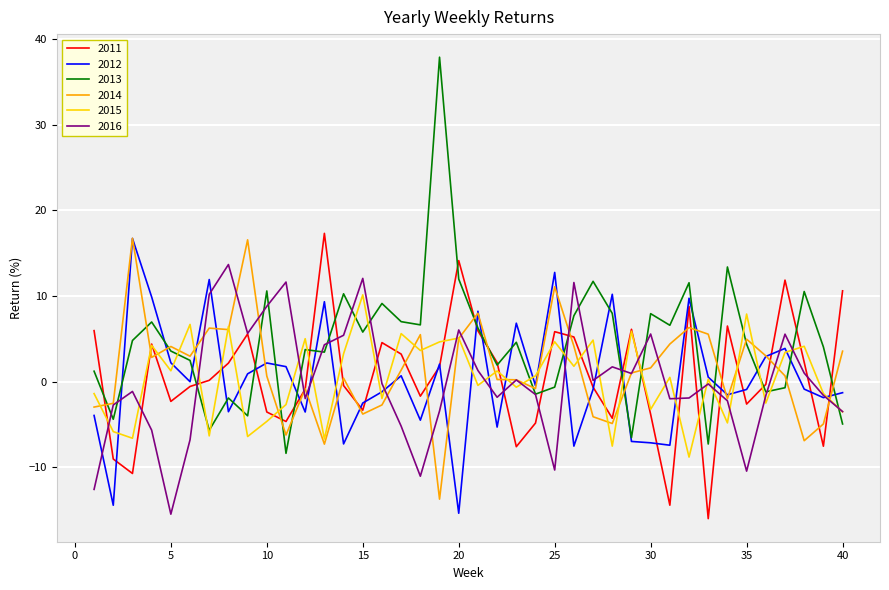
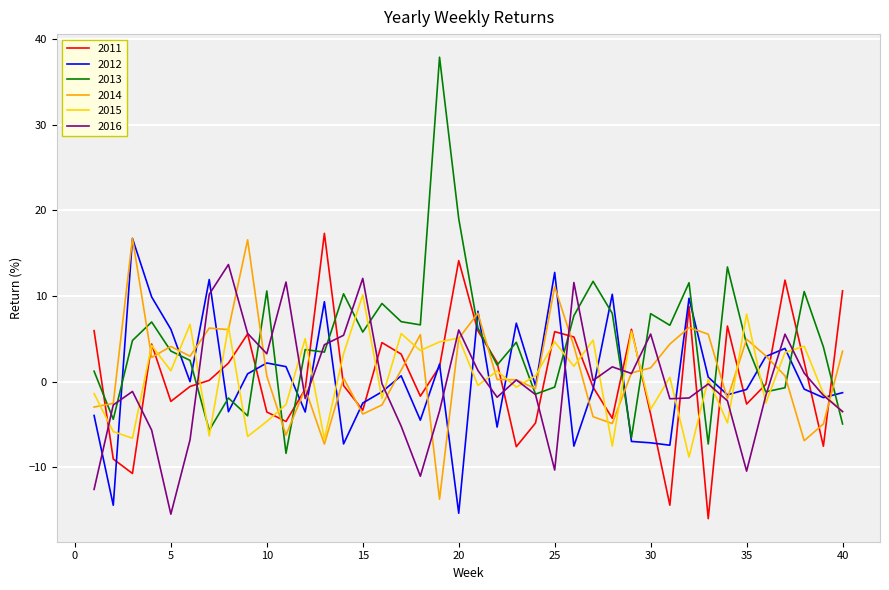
  {
    "2011": {
      "5": -2,
      "10": -4,
      "15": -3,
      "20": 14,
      "25": 6,
      "30": -4,
      "35": -3,
      "40": 11
    },
    "2012": {
-     "5": 2,
+     "5": 6,
      "10": 2,
      "15": -2,
      "20": -15,
      "25": 13,
      "30": -7,
      "35": -1,
      "40": -1
    },
    "2013": {
      "5": 4,
      "10": 11,
      "15": 6,
-     "20": 12,
+     "20": 19,
      "25": -1,
      "30": 8,
      "35": 4,
      "40": -5
    },
    "2016": {
      "5": -15,
-     "10": 9,
+     "10": 3,
      "15": 12,
      "20": 6,
      "25": -10,
      "30": 6,
      "35": -10
    }
  }
